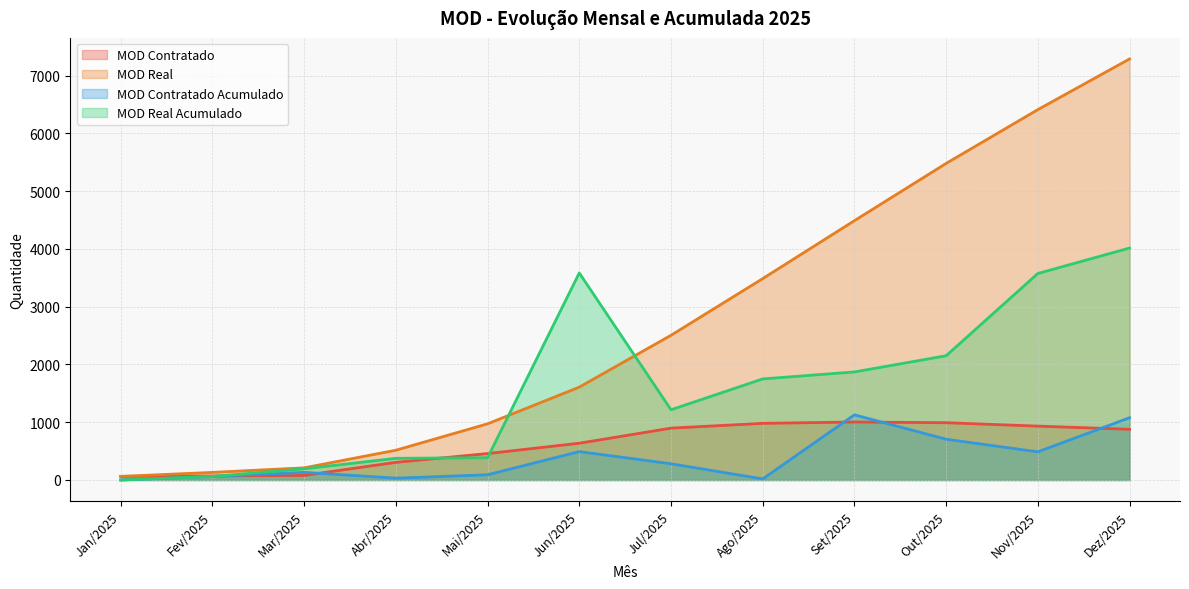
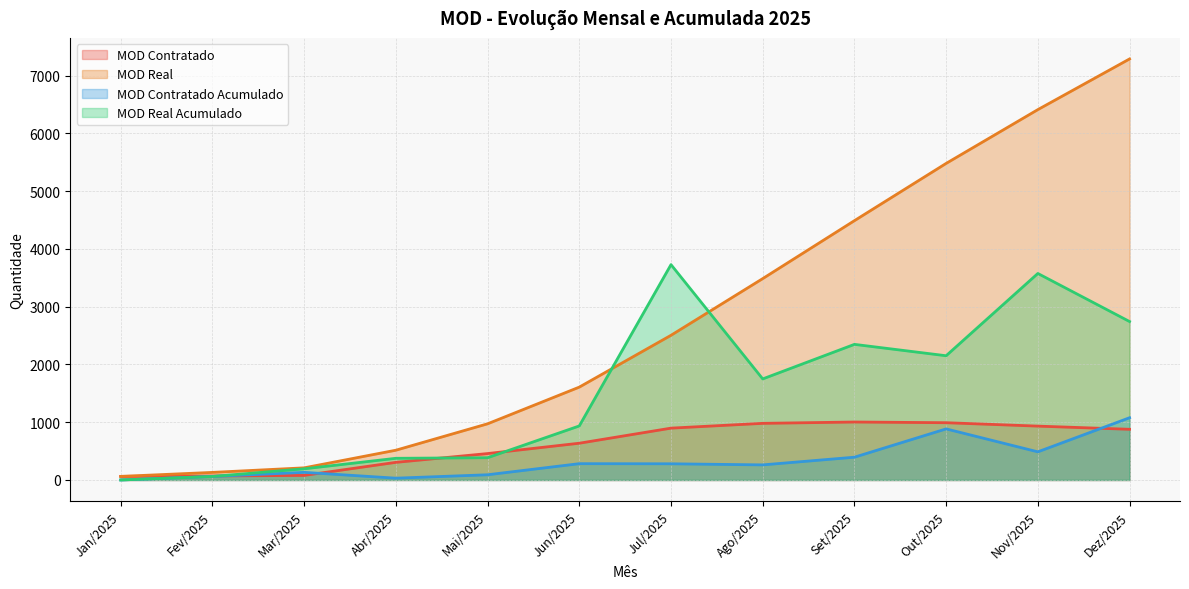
  {
    "MOD Contratado Acumulado": {
      "Mar/2025": 100,
      "Abr/2025": 0,
      "Mai/2025": 100,
-     "Jun/2025": 500,
+     "Jun/2025": 300,
      "Jul/2025": 300,
-     "Ago/2025": 0,
-     "Set/2025": 1100,
-     "Out/2025": 700,
+     "Ago/2025": 300,
+     "Set/2025": 400,
+     "Out/2025": 900,
      "Nov/2025": 500,
      "Dez/2025": 1100
    },
    "MOD Real Acumulado": {
      "Abr/2025": 400,
      "Mai/2025": 400,
-     "Jun/2025": 3600,
-     "Jul/2025": 1200,
+     "Jun/2025": 900,
+     "Jul/2025": 3700,
      "Ago/2025": 1700,
-     "Set/2025": 1900,
+     "Set/2025": 2300,
      "Out/2025": 2200,
      "Nov/2025": 3600,
-     "Dez/2025": 4000
+     "Dez/2025": 2700
    }
  }
